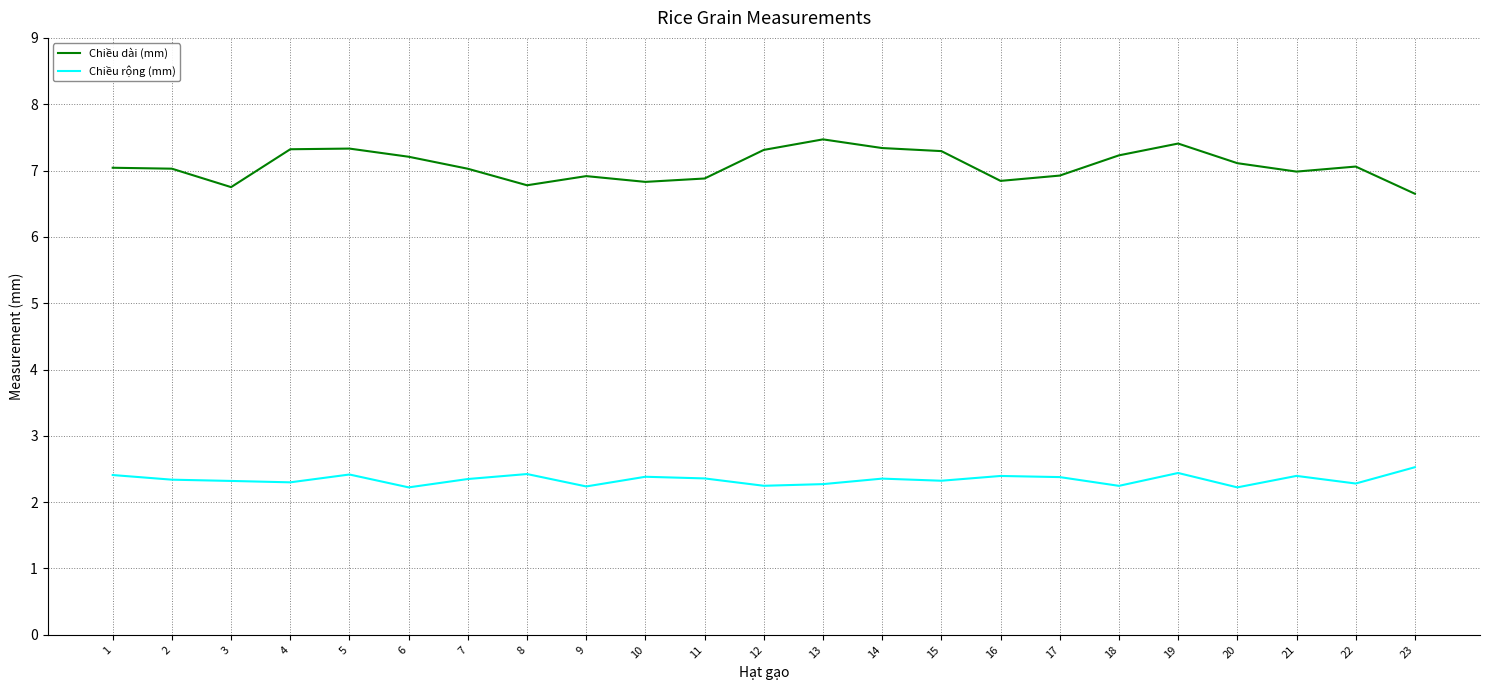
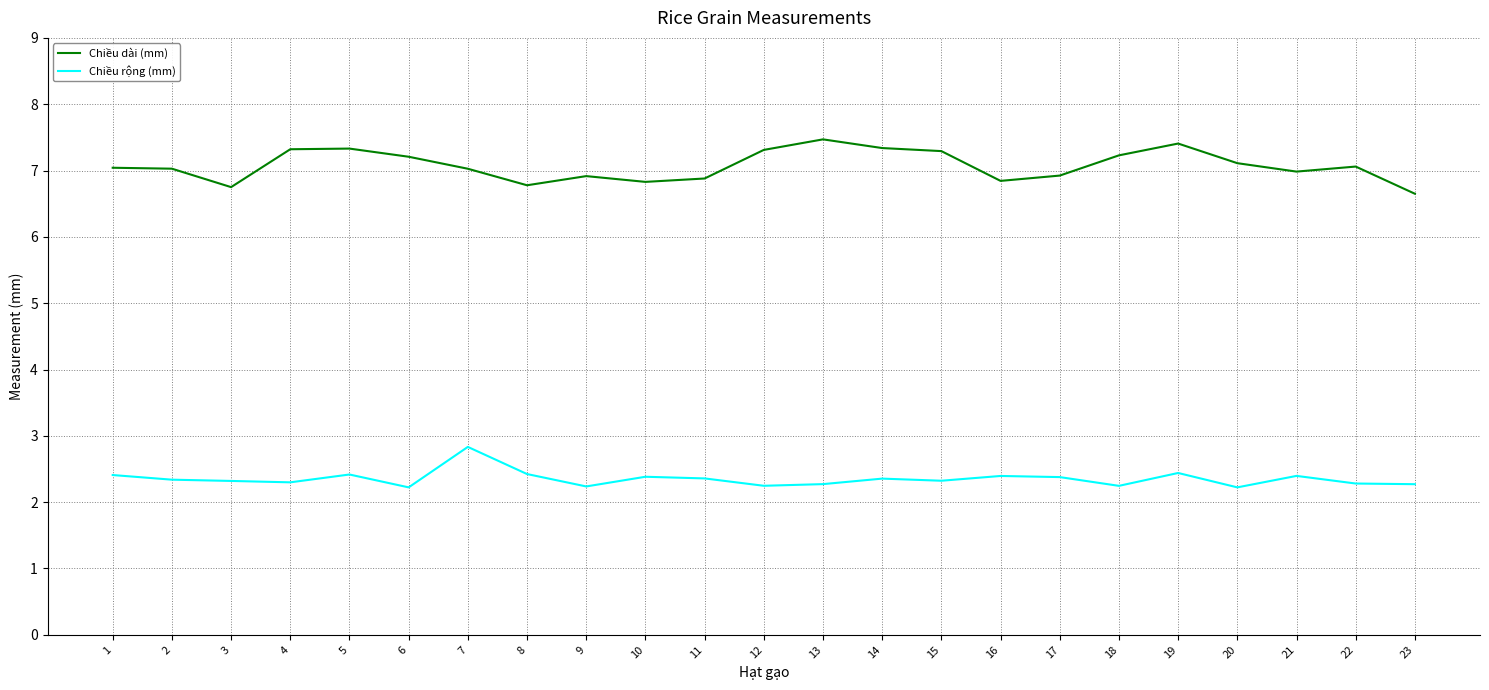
  {
    "Chiều dài (mm)": {
      "1": 7.0,
      "2": 7.0,
      "3": 6.8,
      "4": 7.3,
      "5": 7.3,
      "6": 7.2,
      "7": 7.0,
      "8": 6.8,
      "9": 6.9,
      "10": 6.8,
      "11": 6.9,
      "12": 7.3,
      "13": 7.5,
      "14": 7.3,
      "15": 7.3,
      "16": 6.8,
      "17": 6.9,
      "18": 7.2,
      "19": 7.4,
      "20": 7.1,
      "21": 7.0,
      "22": 7.1,
      "23": 6.7
    },
    "Chiều rộng (mm)": {
      "1": 2.4,
      "2": 2.3,
      "3": 2.3,
      "4": 2.3,
      "5": 2.4,
      "6": 2.2,
-     "7": 2.3,
+     "7": 2.8,
      "8": 2.4,
      "9": 2.2,
      "10": 2.4,
      "11": 2.4,
      "12": 2.2,
      "13": 2.3,
      "14": 2.4,
      "15": 2.3,
      "16": 2.4,
      "17": 2.4,
      "18": 2.2,
      "19": 2.4,
      "20": 2.2,
      "21": 2.4,
      "22": 2.3,
-     "23": 2.5
+     "23": 2.3
    }
  }
